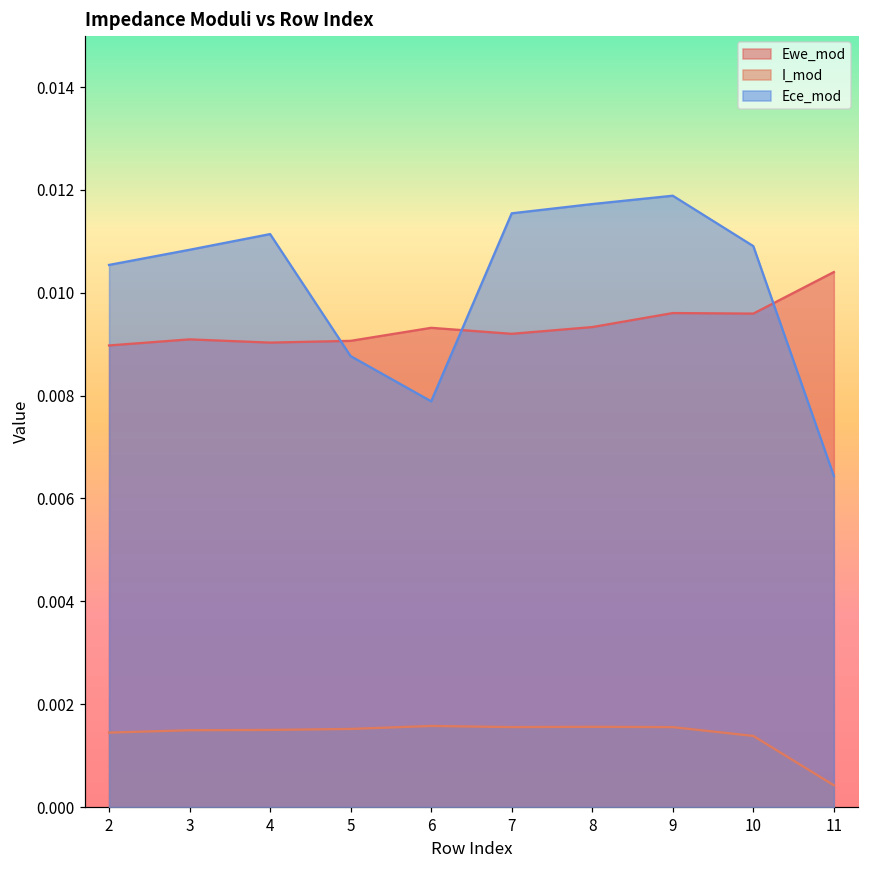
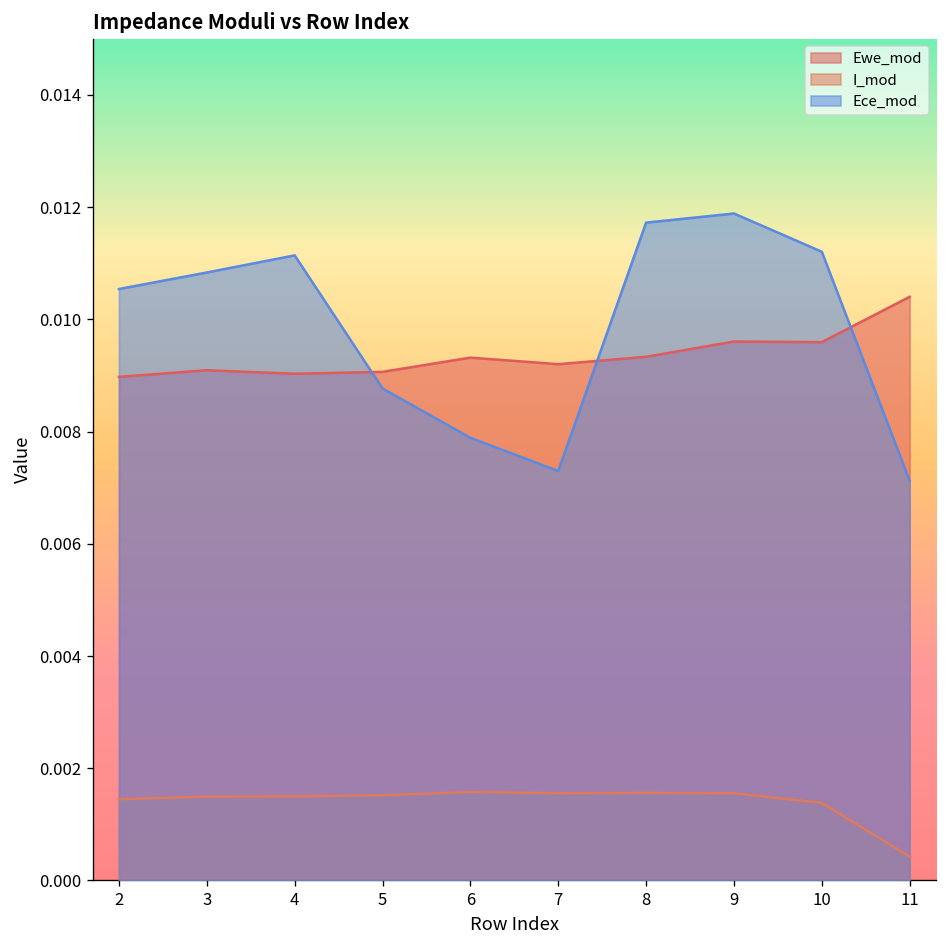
  {
    "Ece_mod": {
      "2": 0.0105,
      "3": 0.0108,
      "4": 0.0111,
      "5": 0.0088,
      "6": 0.0079,
-     "7": 0.0115,
+     "7": 0.0073,
      "8": 0.0117,
      "9": 0.0119,
-     "10": 0.0109,
-     "11": 0.0064
+     "10": 0.0112,
+     "11": 0.0071
    }
  }
